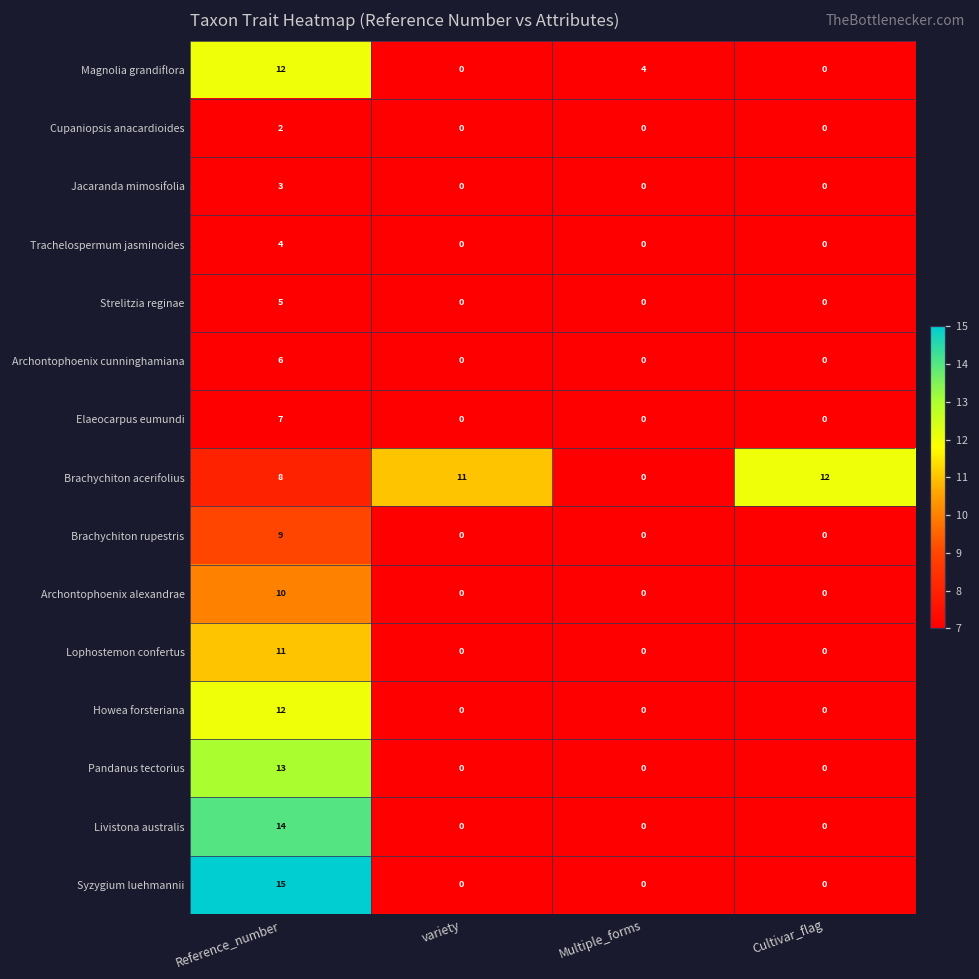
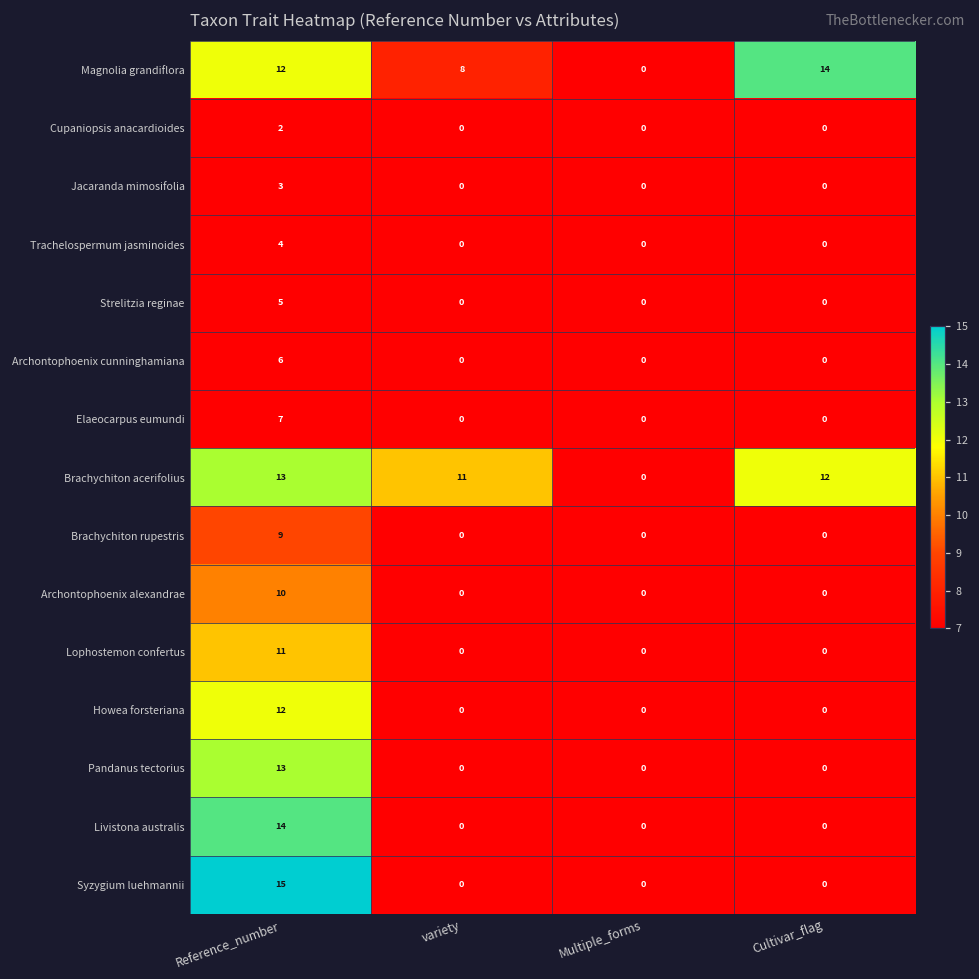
  {
    "Magnolia grandiflora": {
      "Reference_number": 12,
-     "variety": 0,
-     "Multiple_forms": 4,
-     "Cultivar_flag": 0
+     "variety": 8,
+     "Multiple_forms": 0,
+     "Cultivar_flag": 14
    },
    "Cupaniopsis anacardioides": {
      "Reference_number": 2,
      "variety": 0,
      "Multiple_forms": 0,
      "Cultivar_flag": 0
    },
    "Jacaranda mimosifolia": {
      "Reference_number": 3,
      "variety": 0,
      "Multiple_forms": 0,
      "Cultivar_flag": 0
    },
    "Trachelospermum jasminoides": {
      "Reference_number": 4,
      "variety": 0,
      "Multiple_forms": 0,
      "Cultivar_flag": 0
    },
    "Strelitzia reginae": {
      "Reference_number": 5,
      "variety": 0,
      "Multiple_forms": 0,
      "Cultivar_flag": 0
    },
    "Archontophoenix cunninghamiana": {
      "Reference_number": 6,
      "variety": 0,
      "Multiple_forms": 0,
      "Cultivar_flag": 0
    },
    "Elaeocarpus eumundi": {
      "Reference_number": 7,
      "variety": 0,
      "Multiple_forms": 0,
      "Cultivar_flag": 0
    },
    "Brachychiton acerifolius": {
-     "Reference_number": 8,
+     "Reference_number": 13,
      "variety": 11,
      "Multiple_forms": 0,
      "Cultivar_flag": 12
    },
    "Brachychiton rupestris": {
      "Reference_number": 9,
      "variety": 0,
      "Multiple_forms": 0,
      "Cultivar_flag": 0
    },
    "Archontophoenix alexandrae": {
      "Reference_number": 10,
      "variety": 0,
      "Multiple_forms": 0,
      "Cultivar_flag": 0
    },
    "Lophostemon confertus": {
      "Reference_number": 11,
      "variety": 0,
      "Multiple_forms": 0,
      "Cultivar_flag": 0
    },
    "Howea forsteriana": {
      "Reference_number": 12,
      "variety": 0,
      "Multiple_forms": 0,
      "Cultivar_flag": 0
    },
    "Pandanus tectorius": {
      "Reference_number": 13,
      "variety": 0,
      "Multiple_forms": 0,
      "Cultivar_flag": 0
    },
    "Livistona australis": {
      "Reference_number": 14,
      "variety": 0,
      "Multiple_forms": 0,
      "Cultivar_flag": 0
    },
    "Syzygium luehmannii": {
      "Reference_number": 15,
      "variety": 0,
      "Multiple_forms": 0,
      "Cultivar_flag": 0
    }
  }
